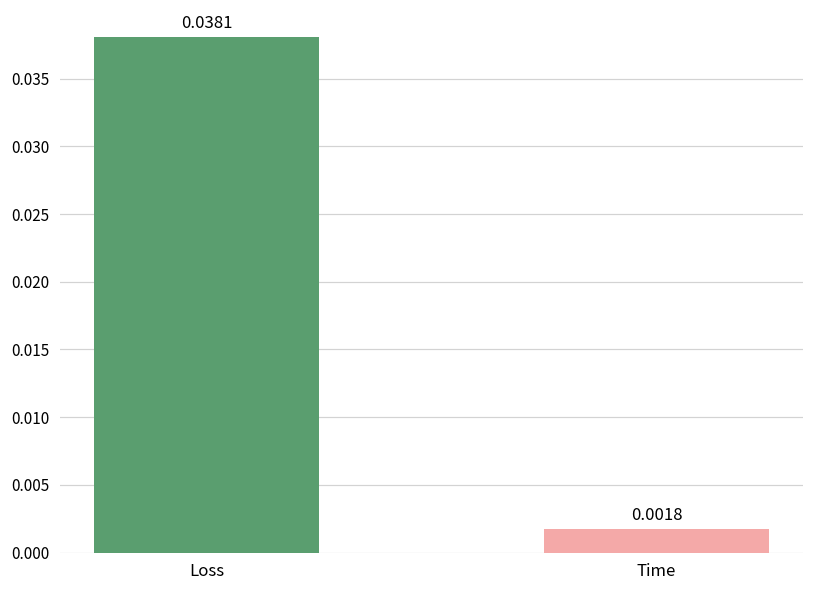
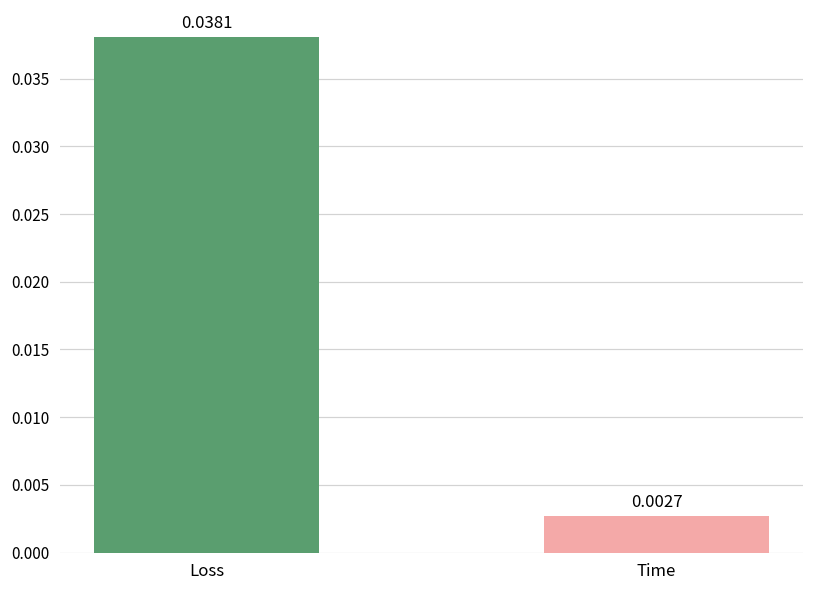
  {
    "Loss": 0.0381,
-   "Time": 0.0018
+   "Time": 0.0027
  }
